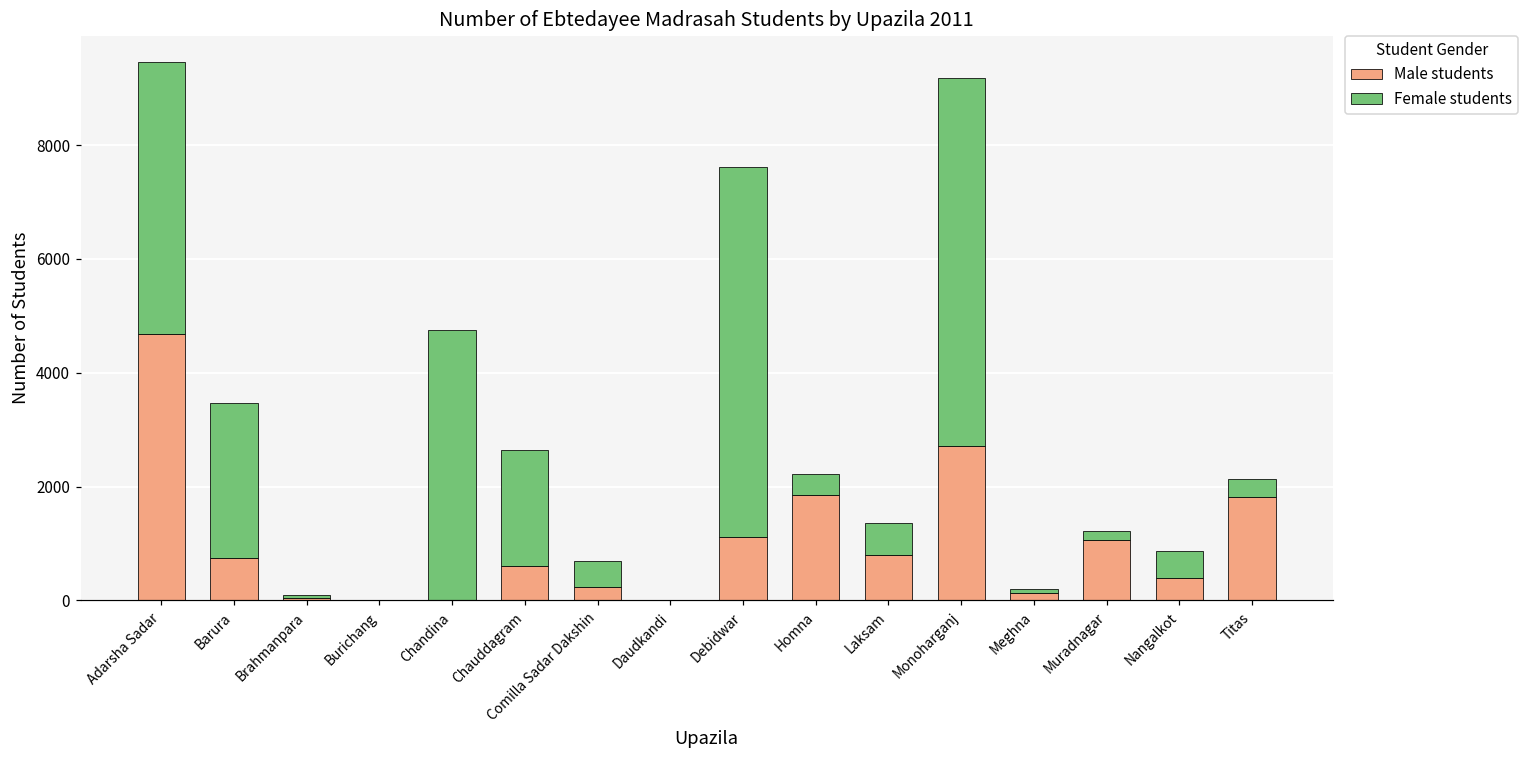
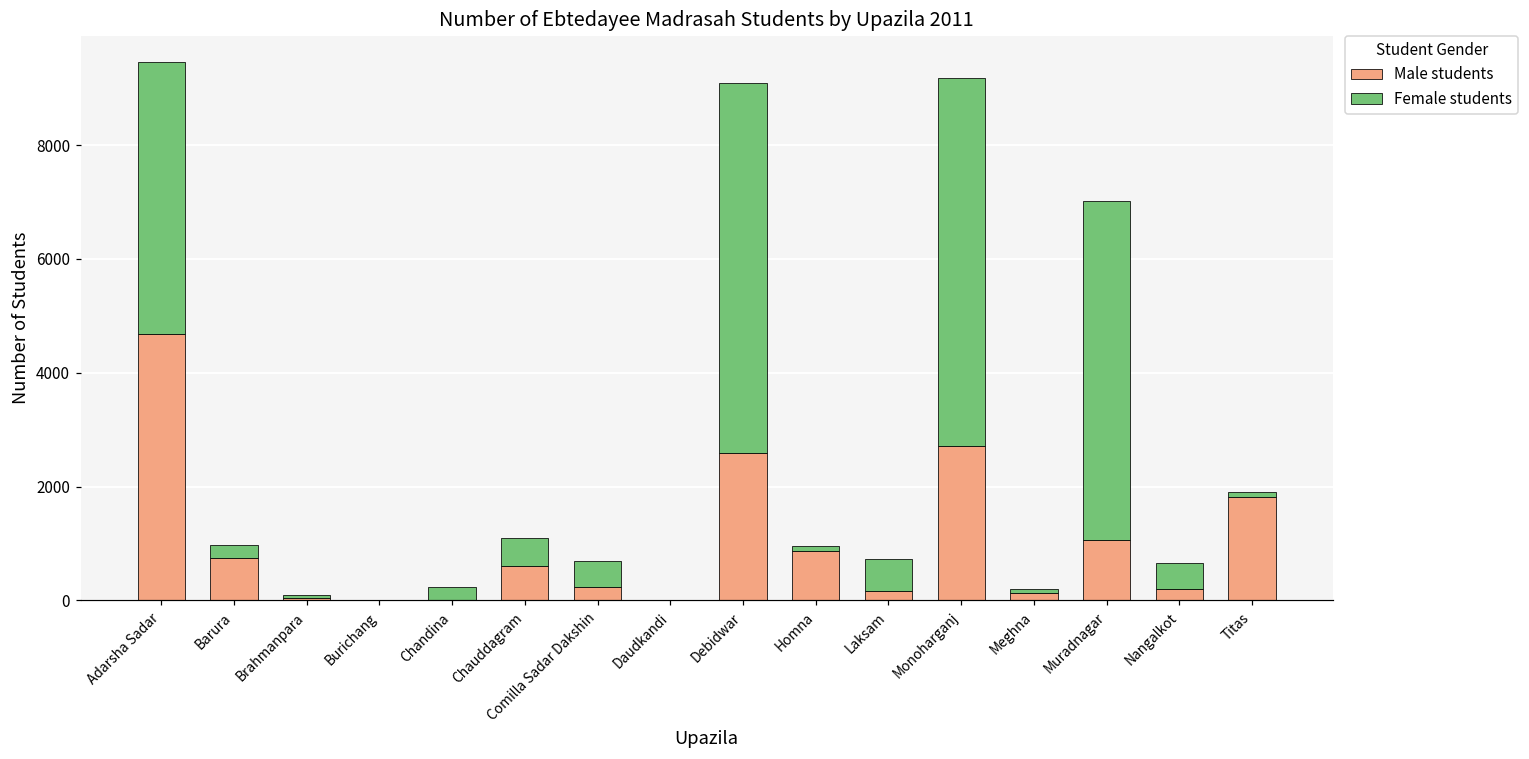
  {
    "Male students": {
      "Adarsha Sadar": 4700,
      "Barura": 800,
      "Brahmanpara": 100,
      "Burichang": 0,
      "Chandina": 0,
      "Chauddagram": 600,
      "Comilla Sadar Dakshin": 200,
      "Daudkandi": 0,
-     "Debidwar": 1100,
-     "Homna": 1800,
-     "Laksam": 800,
+     "Debidwar": 2600,
+     "Homna": 900,
+     "Laksam": 200,
      "Monoharganj": 2700,
      "Meghna": 100,
      "Muradnagar": 1100,
-     "Nangalkot": 400,
+     "Nangalkot": 200,
      "Titas": 1800
    },
    "Female students": {
      "Adarsha Sadar": 4800,
-     "Barura": 2700,
+     "Barura": 200,
      "Brahmanpara": 0,
      "Burichang": 0,
-     "Chandina": 4800,
-     "Chauddagram": 2000,
+     "Chandina": 200,
+     "Chauddagram": 500,
      "Comilla Sadar Dakshin": 500,
      "Daudkandi": 0,
      "Debidwar": 6500,
-     "Homna": 400,
+     "Homna": 100,
      "Laksam": 600,
      "Monoharganj": 6500,
      "Meghna": 100,
-     "Muradnagar": 200,
+     "Muradnagar": 6000,
      "Nangalkot": 500,
-     "Titas": 300
+     "Titas": 100
    }
  }
